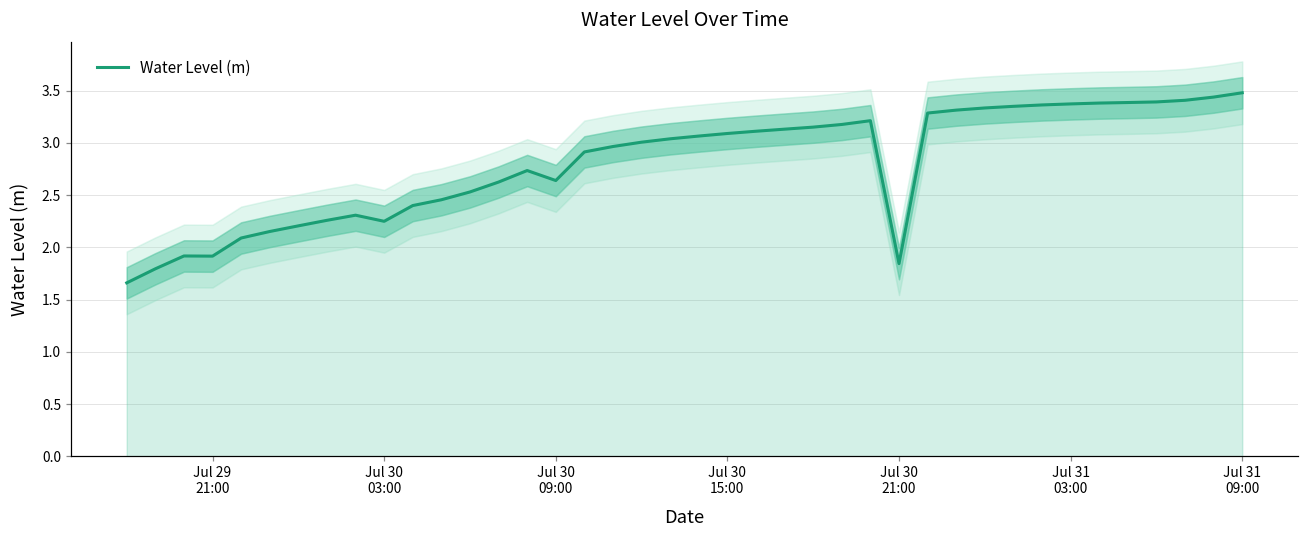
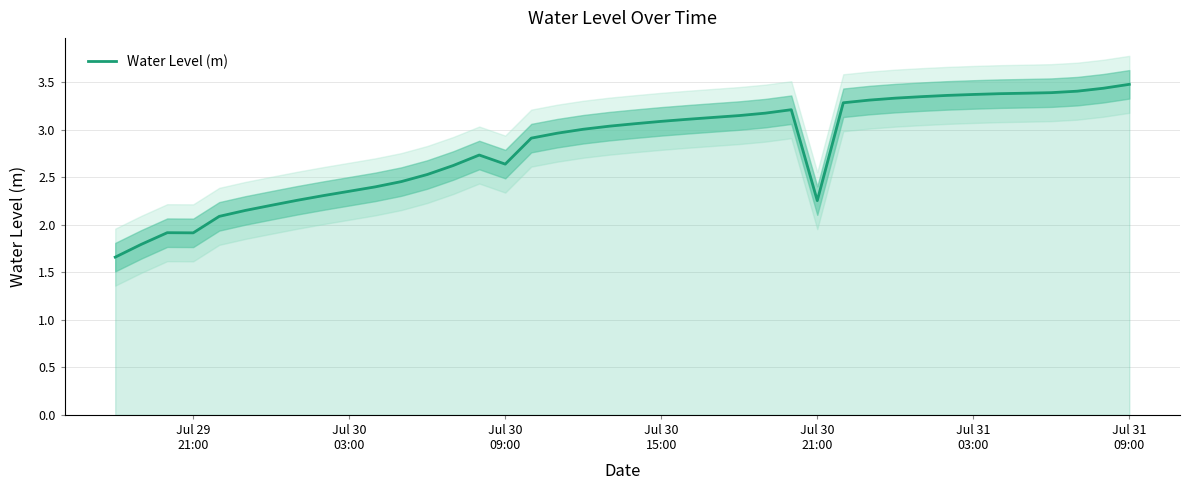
  {
    "Water Level (m)": {
      "Jul 29 21:00": 1.9,
-     "Jul 30 03:00": 2.2,
+     "Jul 30 03:00": 2.4,
      "Jul 30 09:00": 2.6,
      "Jul 30 15:00": 3.1,
-     "Jul 30 21:00": 1.8,
+     "Jul 30 21:00": 2.3,
      "Jul 31 03:00": 3.4,
      "Jul 31 09:00": 3.5
    }
  }
